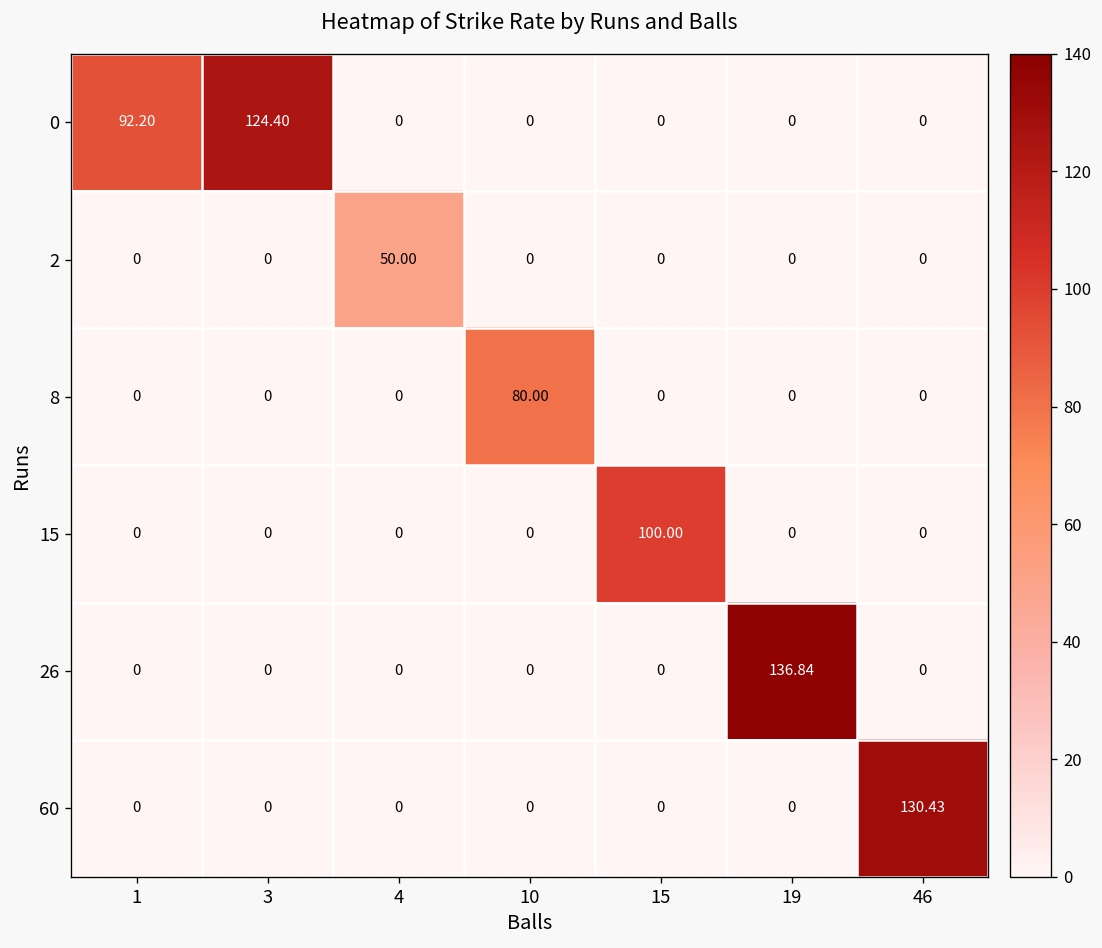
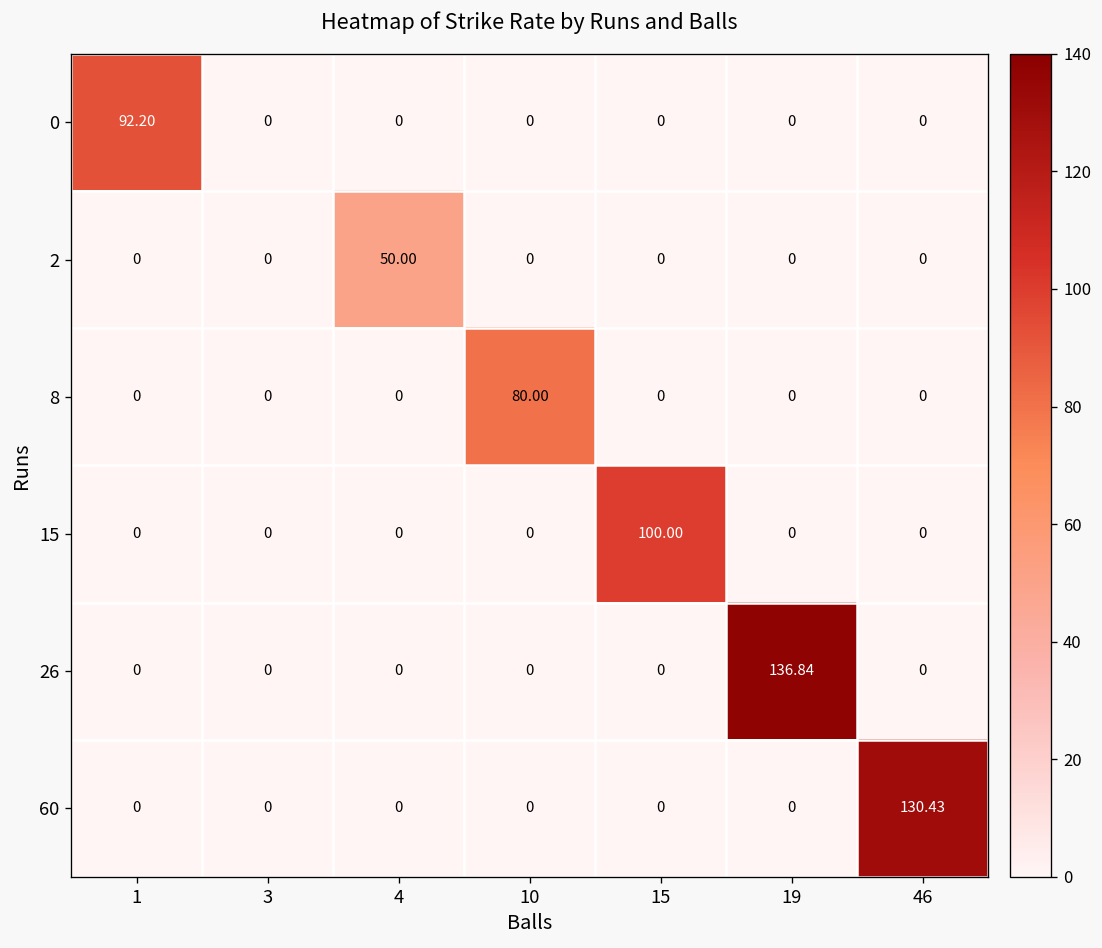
  {
    "0": {
      "1": 92.20,
-     "3": 124.40,
+     "3": 0,
      "4": 0,
      "10": 0,
      "15": 0,
      "19": 0,
      "46": 0
    },
    "2": {
      "1": 0,
      "3": 0,
      "4": 50.00,
      "10": 0,
      "15": 0,
      "19": 0,
      "46": 0
    },
    "8": {
      "1": 0,
      "3": 0,
      "4": 0,
      "10": 80.00,
      "15": 0,
      "19": 0,
      "46": 0
    },
    "15": {
      "1": 0,
      "3": 0,
      "4": 0,
      "10": 0,
      "15": 100.00,
      "19": 0,
      "46": 0
    },
    "26": {
      "1": 0,
      "3": 0,
      "4": 0,
      "10": 0,
      "15": 0,
      "19": 136.84,
      "46": 0
    },
    "60": {
      "1": 0,
      "3": 0,
      "4": 0,
      "10": 0,
      "15": 0,
      "19": 0,
      "46": 130.43
    }
  }
